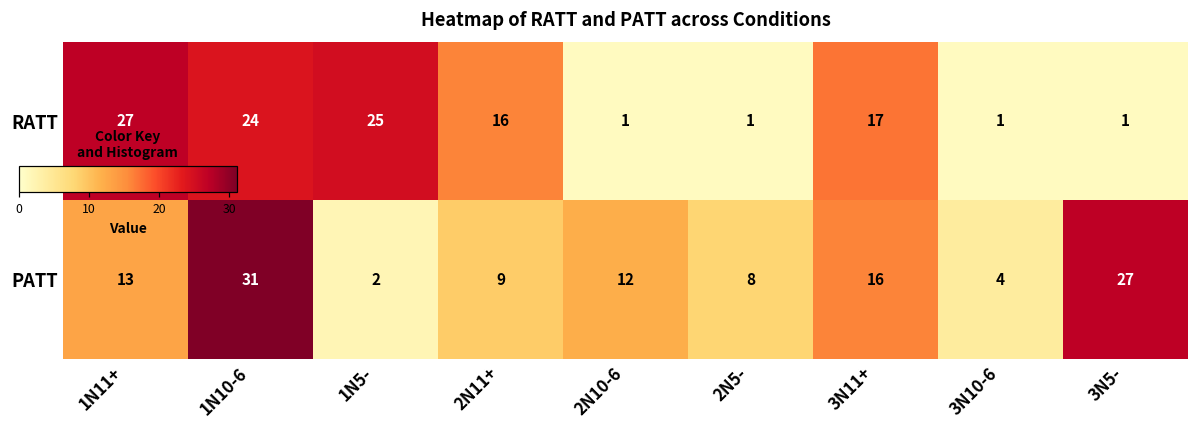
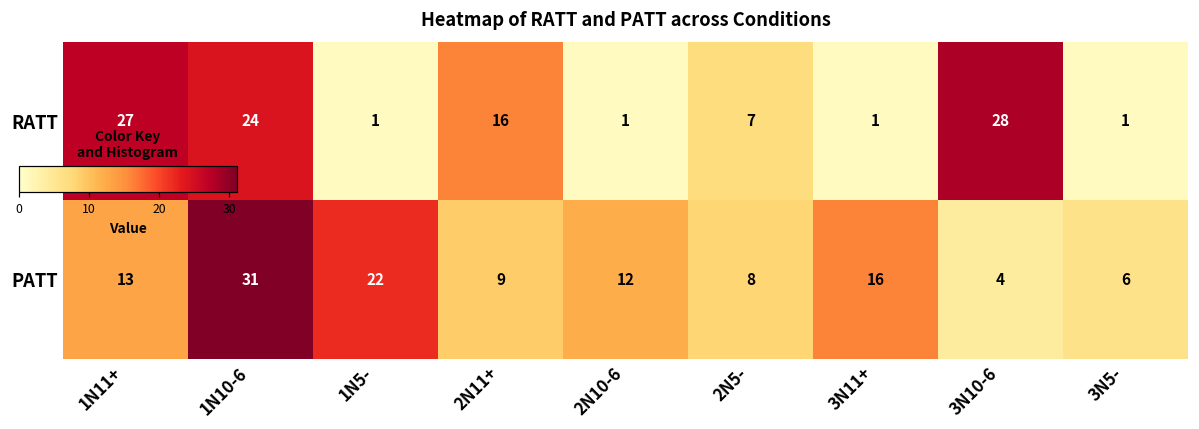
  {
    "RATT": {
      "1N11+": 27,
      "1N10-6": 24,
-     "1N5-": 25,
+     "1N5-": 1,
      "2N11+": 16,
      "2N10-6": 1,
-     "2N5-": 1,
-     "3N11+": 17,
-     "3N10-6": 1,
+     "2N5-": 7,
+     "3N11+": 1,
+     "3N10-6": 28,
      "3N5-": 1
    },
    "PATT": {
      "1N11+": 13,
      "1N10-6": 31,
-     "1N5-": 2,
+     "1N5-": 22,
      "2N11+": 9,
      "2N10-6": 12,
      "2N5-": 8,
      "3N11+": 16,
      "3N10-6": 4,
-     "3N5-": 27
+     "3N5-": 6
    }
  }
